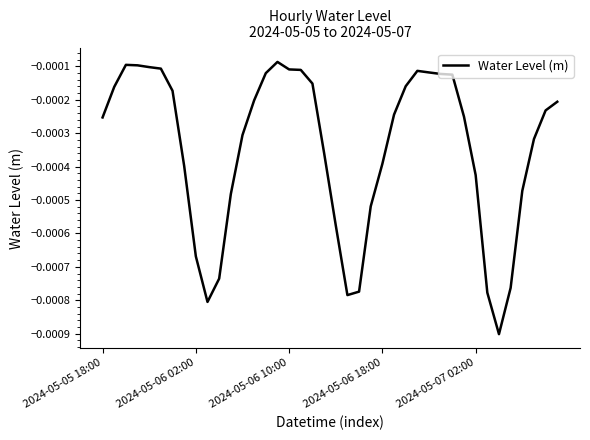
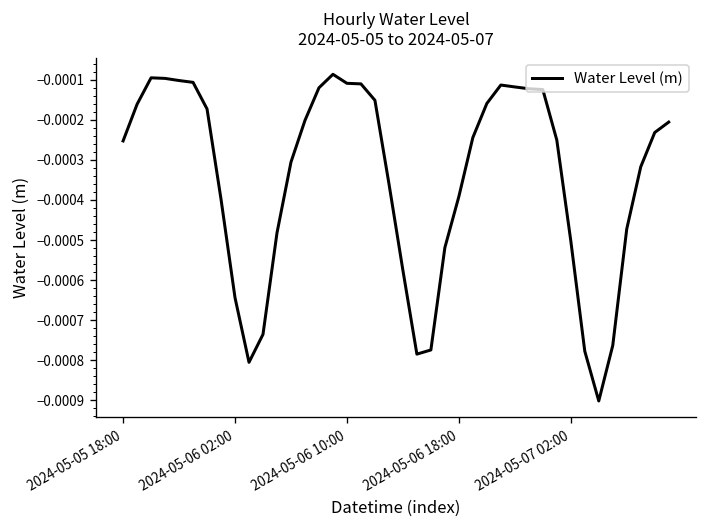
  {
    "2024-05-05 18:00": -0.00025,
-   "2024-05-06 02:00": -0.00067,
+   "2024-05-06 02:00": -0.00064,
    "2024-05-06 10:00": -0.00011,
    "2024-05-06 18:00": -0.00039,
-   "2024-05-07 02:00": -0.00043
+   "2024-05-07 02:00": -0.00050
  }
